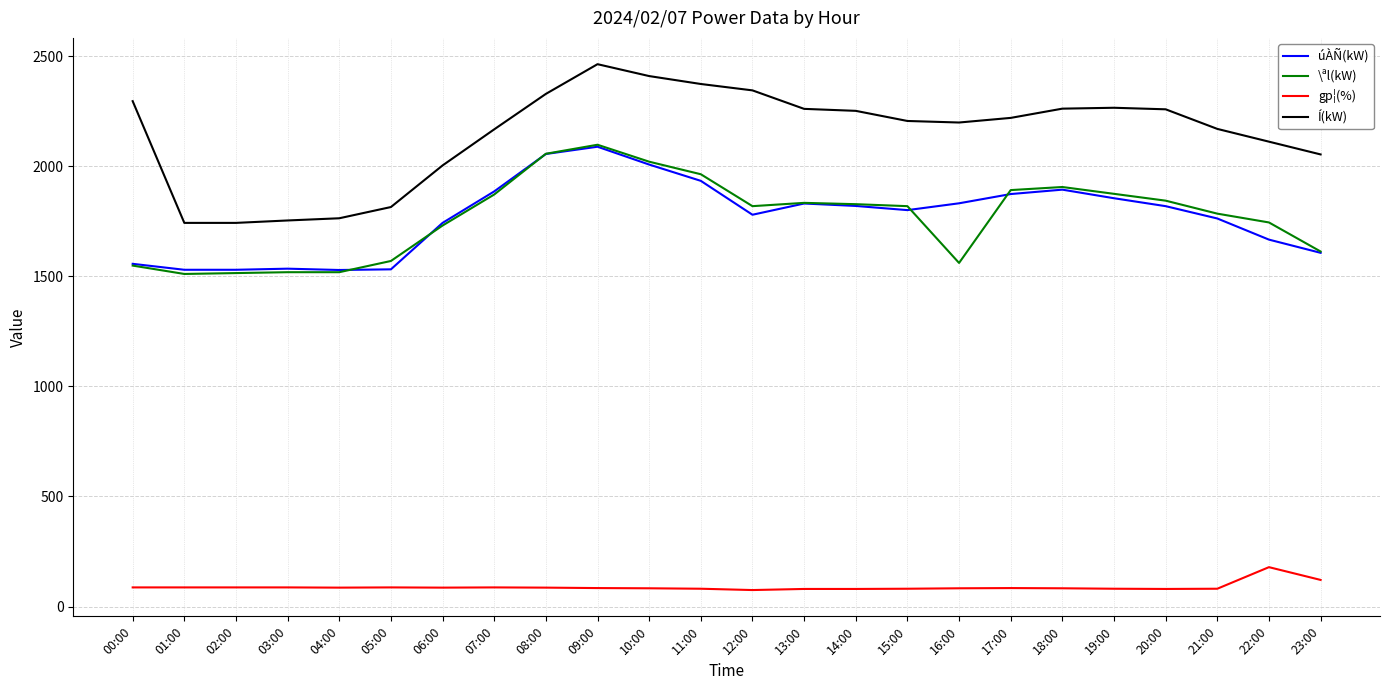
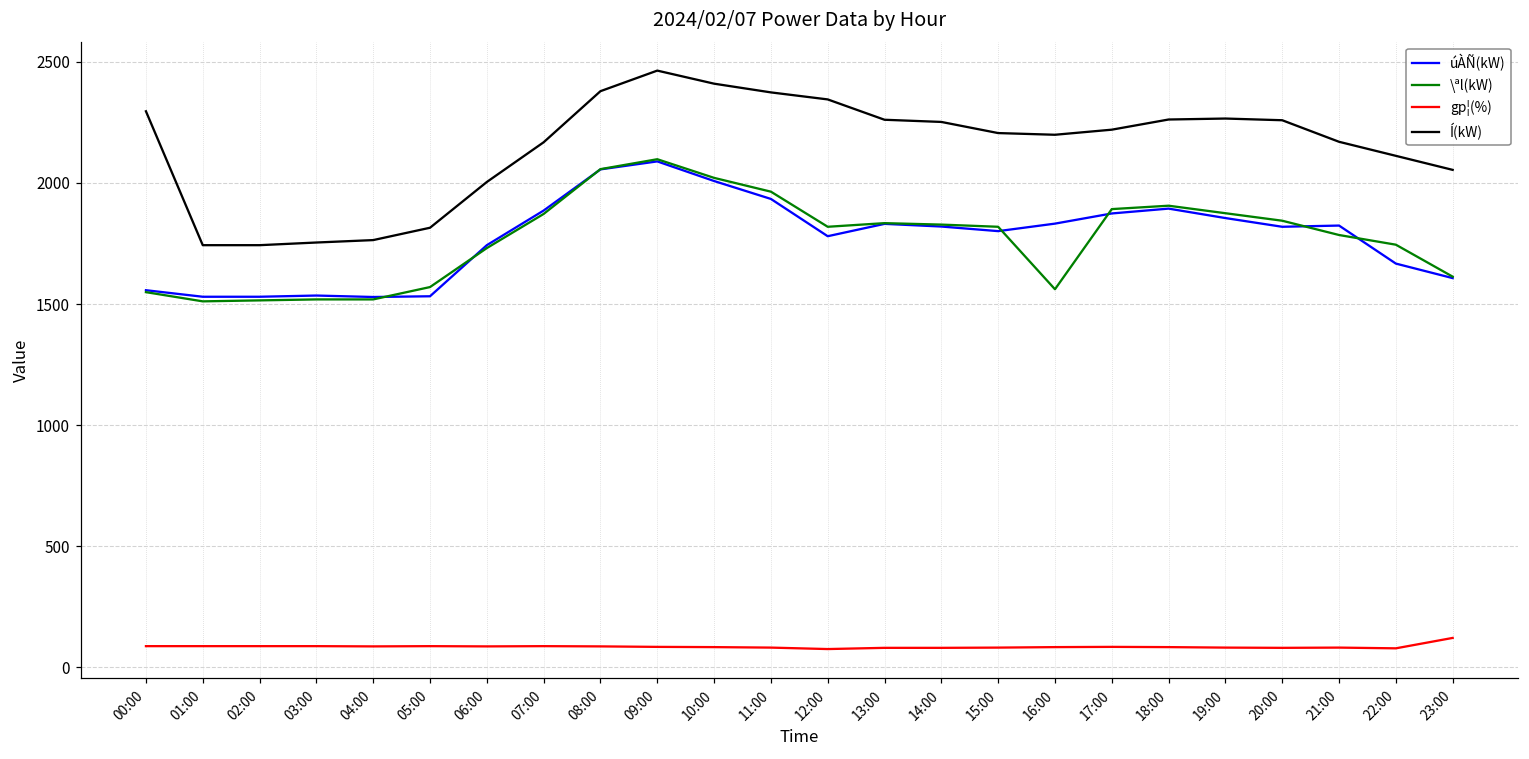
  {
    "úÀÑ(kW)": {
      "01:00": 1530,
      "02:00": 1530,
      "03:00": 1540,
      "05:00": 1530,
      "06:00": 1740,
      "07:00": 1890,
      "10:00": 2010,
      "11:00": 1930,
      "12:00": 1780,
      "15:00": 1800,
      "16:00": 1830,
      "17:00": 1870,
      "18:00": 1890,
      "19:00": 1860,
      "20:00": 1820,
-     "21:00": 1760,
+     "21:00": 1820,
      "22:00": 1670
    },
    "\\ªl(kW)": {
      "01:00": 1510,
      "02:00": 1520,
      "03:00": 1520,
      "05:00": 1570,
      "06:00": 1730,
      "07:00": 1870,
      "10:00": 2020,
      "11:00": 1960,
      "12:00": 1820,
      "15:00": 1820,
      "16:00": 1560,
      "17:00": 1890,
      "18:00": 1910,
      "19:00": 1880,
      "20:00": 1840,
      "21:00": 1790,
      "22:00": 1750
    },
    "gp¦(%)": {
      "00:00": 90,
      "01:00": 90,
      "02:00": 90,
      "03:00": 90,
      "04:00": 90,
      "05:00": 90,
      "06:00": 90,
      "07:00": 90,
      "08:00": 90,
      "09:00": 80,
      "10:00": 80,
      "11:00": 80,
      "12:00": 80,
      "13:00": 80,
      "14:00": 80,
      "15:00": 80,
      "16:00": 80,
      "17:00": 80,
      "18:00": 80,
      "19:00": 80,
      "20:00": 80,
      "21:00": 80,
-     "22:00": 180,
+     "22:00": 80,
      "23:00": 120
    },
    "Í(kW)": {
      "00:00": 2300,
      "01:00": 1740,
      "02:00": 1740,
      "03:00": 1750,
      "04:00": 1760,
      "05:00": 1820,
      "06:00": 2000,
      "07:00": 2170,
-     "08:00": 2330,
+     "08:00": 2380,
      "09:00": 2460,
      "10:00": 2410,
      "11:00": 2370,
      "12:00": 2350,
      "13:00": 2260,
      "14:00": 2250,
      "15:00": 2210,
      "16:00": 2200,
      "17:00": 2220,
      "18:00": 2260,
      "19:00": 2270,
      "20:00": 2260,
      "21:00": 2170,
      "22:00": 2110,
      "23:00": 2050
    }
  }
